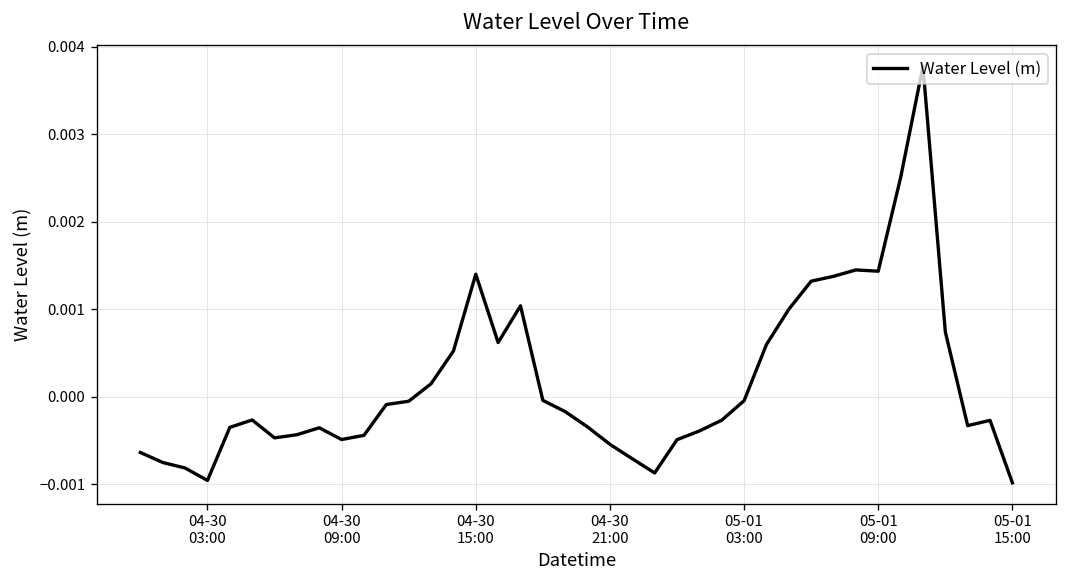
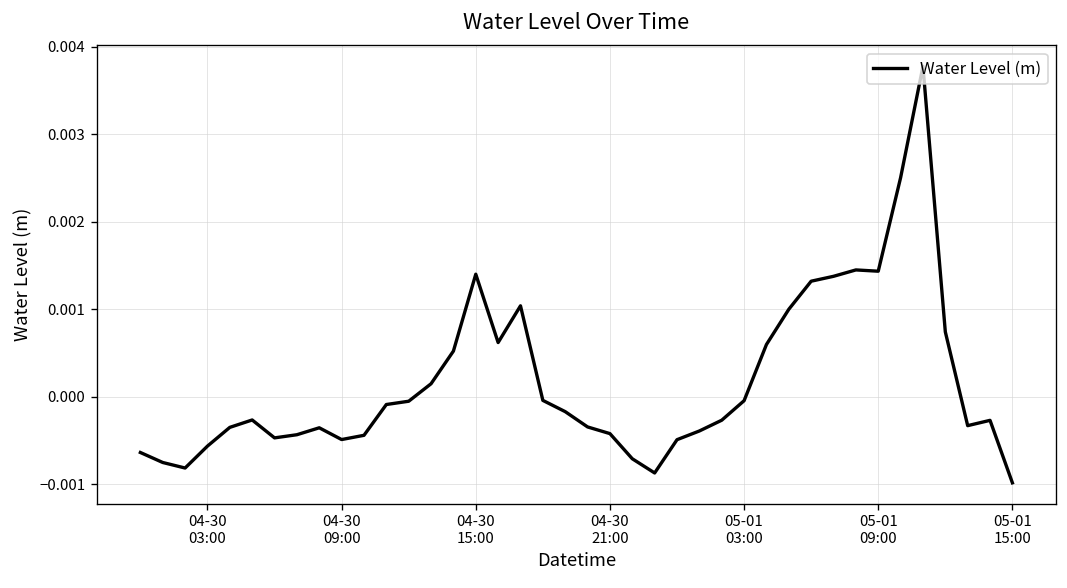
  {
-   "04-30 03:00": -0.0010,
+   "04-30 03:00": -0.0006,
    "04-30 09:00": -0.0005,
    "04-30 15:00": 0.0014,
-   "04-30 21:00": -0.0005,
+   "04-30 21:00": -0.0004,
    "05-01 03:00": 0.0000,
    "05-01 09:00": 0.0014,
    "05-01 15:00": -0.0010
  }
